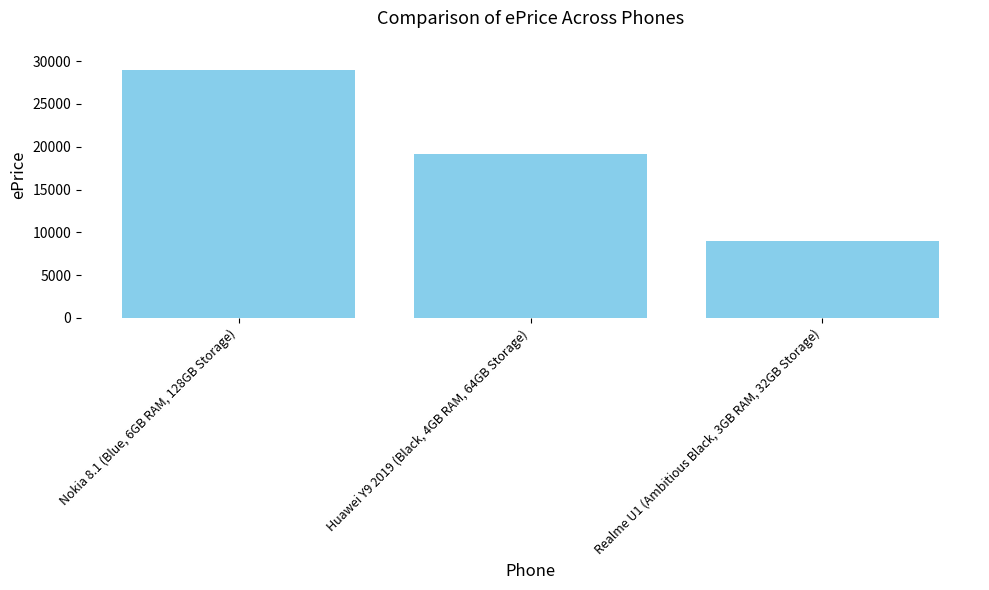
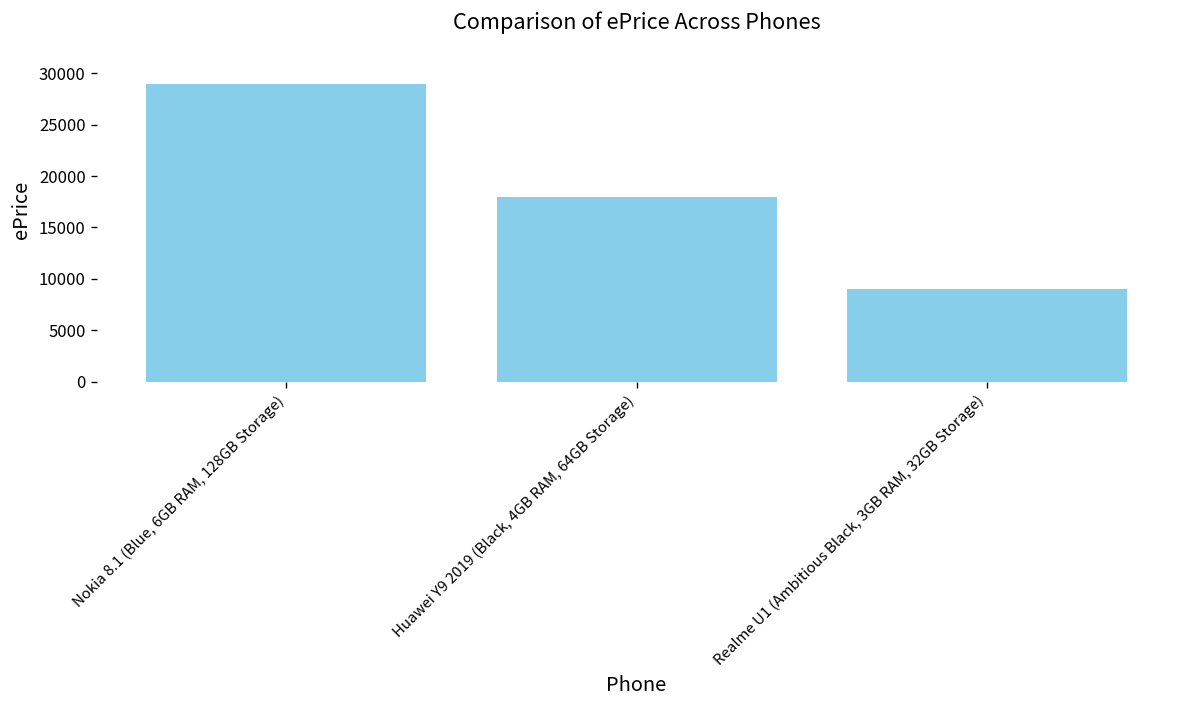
  {
    "Nokia 8.1 (Blue, 6GB RAM, 128GB Storage)": 29000,
-   "Huawei Y9 2019 (Black, 4GB RAM, 64GB Storage)": 19000,
+   "Huawei Y9 2019 (Black, 4GB RAM, 64GB Storage)": 18000,
    "Realme U1 (Ambitious Black, 3GB RAM, 32GB Storage)": 9000
  }
